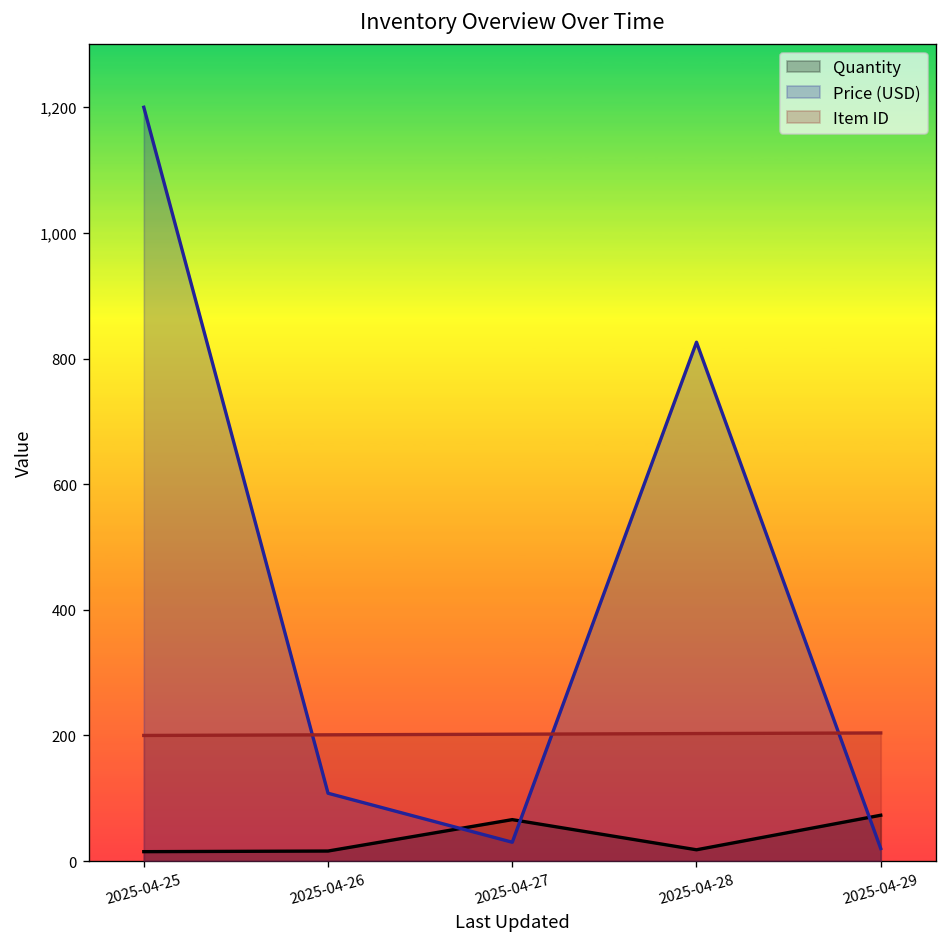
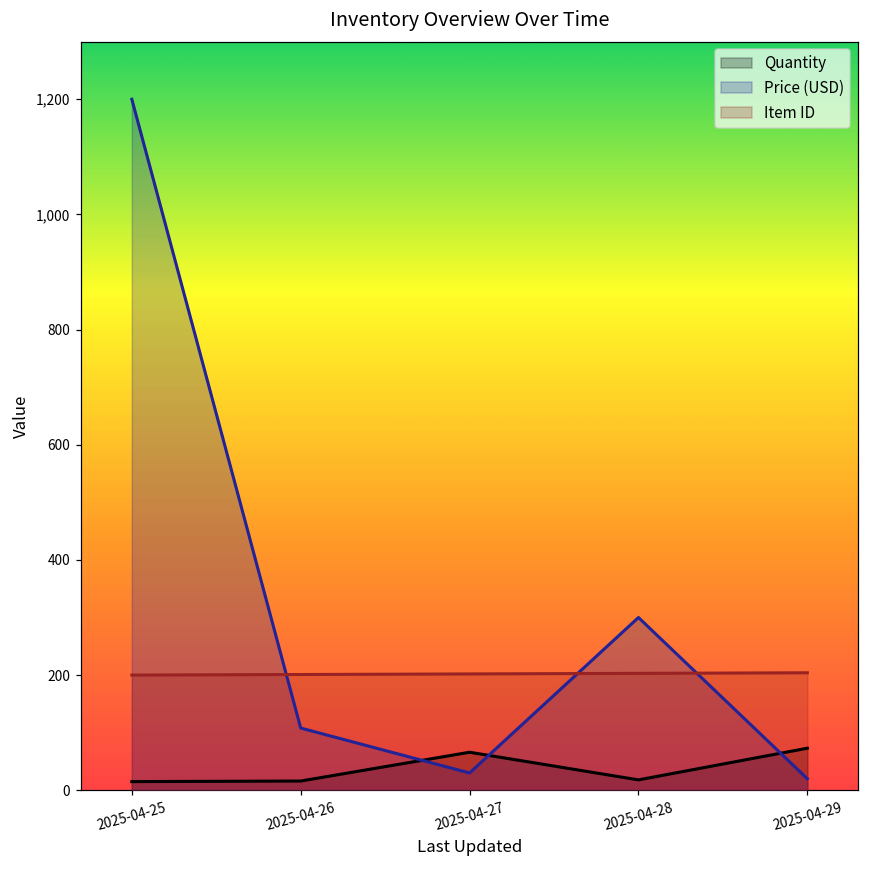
  {
    "Quantity": {
      "2025-04-25": "20",
      "2025-04-26": "20",
      "2025-04-27": "70",
      "2025-04-28": "20",
      "2025-04-29": "70"
    },
    "Price (USD)": {
      "2025-04-25": "1,200",
      "2025-04-26": "110",
      "2025-04-27": "30",
-     "2025-04-28": "830",
+     "2025-04-28": "300",
      "2025-04-29": "20"
    },
    "Item ID": {
      "2025-04-25": "200",
      "2025-04-26": "200",
      "2025-04-27": "200",
      "2025-04-28": "200",
      "2025-04-29": "200"
    }
  }
